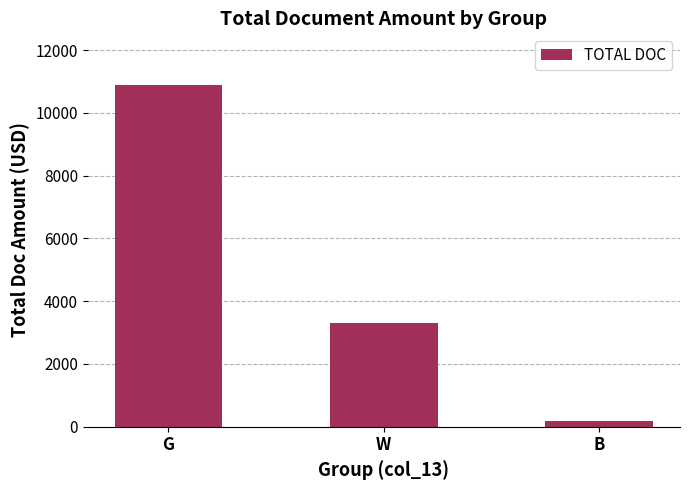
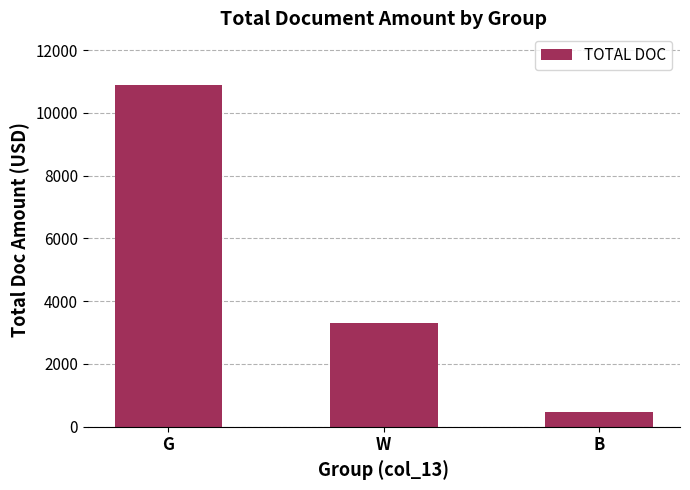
  {
    "G": 10900,
    "W": 3300,
-   "B": 200
+   "B": 500
  }
